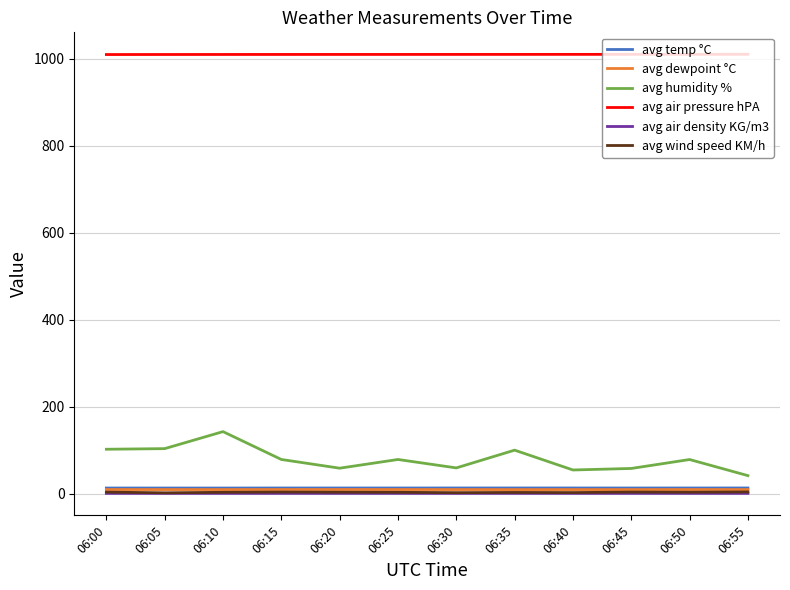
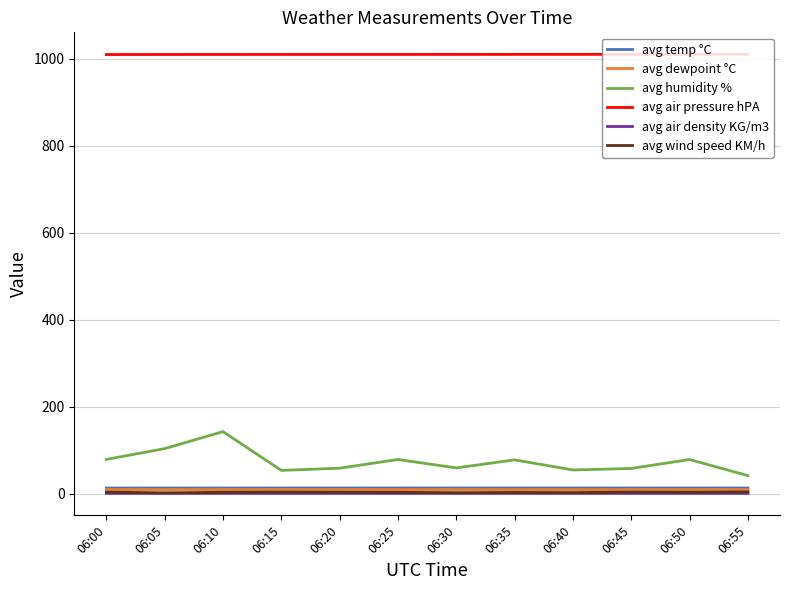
  {
    "avg humidity %": {
-     "06:00": 100,
+     "06:00": 80,
      "06:05": 100,
      "06:10": 140,
-     "06:15": 80,
+     "06:15": 50,
      "06:20": 60,
      "06:25": 80,
      "06:30": 60,
-     "06:35": 100,
+     "06:35": 80,
      "06:40": 50,
      "06:45": 60,
      "06:50": 80,
      "06:55": 40
    },
    "avg air pressure hPA": {
      "06:00": 1010,
      "06:05": 1010,
      "06:10": 1010,
      "06:15": 1010,
      "06:20": 1010,
      "06:25": 1010,
      "06:30": 1010,
      "06:35": 1010,
      "06:40": 1010
    }
  }
